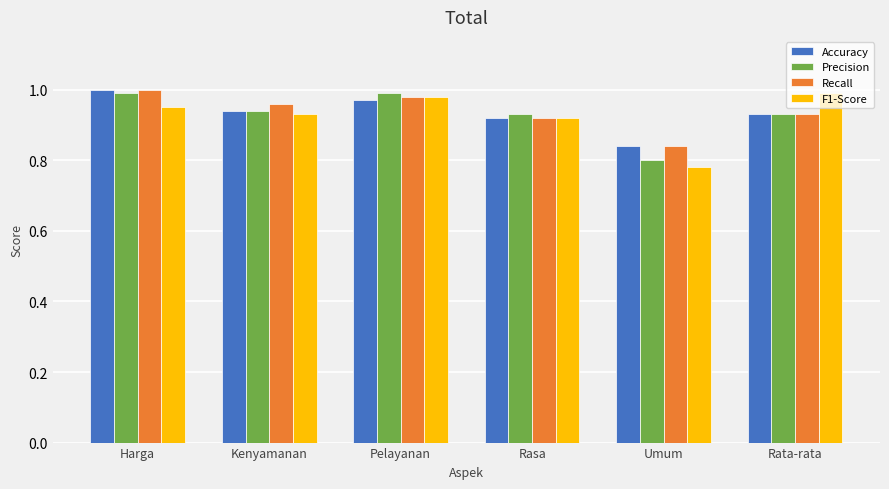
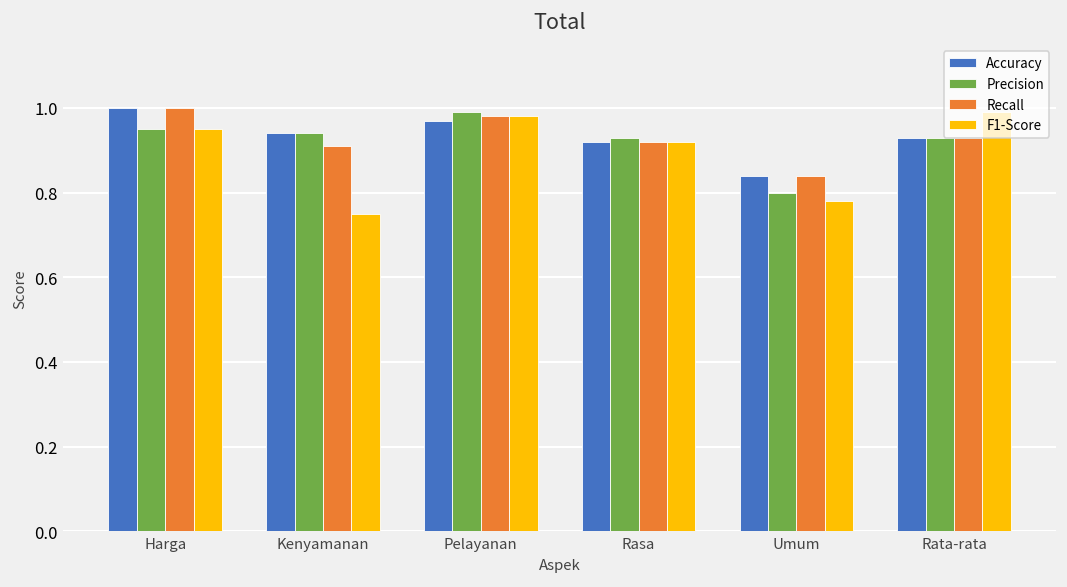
  {
    "Accuracy": {
      "Harga": 1.00,
      "Kenyamanan": 0.94,
      "Pelayanan": 0.97,
      "Rasa": 0.92,
      "Umum": 0.84,
      "Rata-rata": 0.93
    },
    "Precision": {
-     "Harga": 0.99,
+     "Harga": 0.95,
      "Kenyamanan": 0.94,
      "Pelayanan": 0.99,
      "Rasa": 0.93,
      "Umum": 0.80,
      "Rata-rata": 0.93
    },
    "Recall": {
      "Harga": 1.00,
-     "Kenyamanan": 0.96,
+     "Kenyamanan": 0.91,
      "Pelayanan": 0.98,
      "Rasa": 0.92,
      "Umum": 0.84,
      "Rata-rata": 0.93
    },
    "F1-Score": {
      "Harga": 0.95,
-     "Kenyamanan": 0.93,
+     "Kenyamanan": 0.75,
      "Pelayanan": 0.98,
      "Rasa": 0.92,
      "Umum": 0.78
    }
  }
